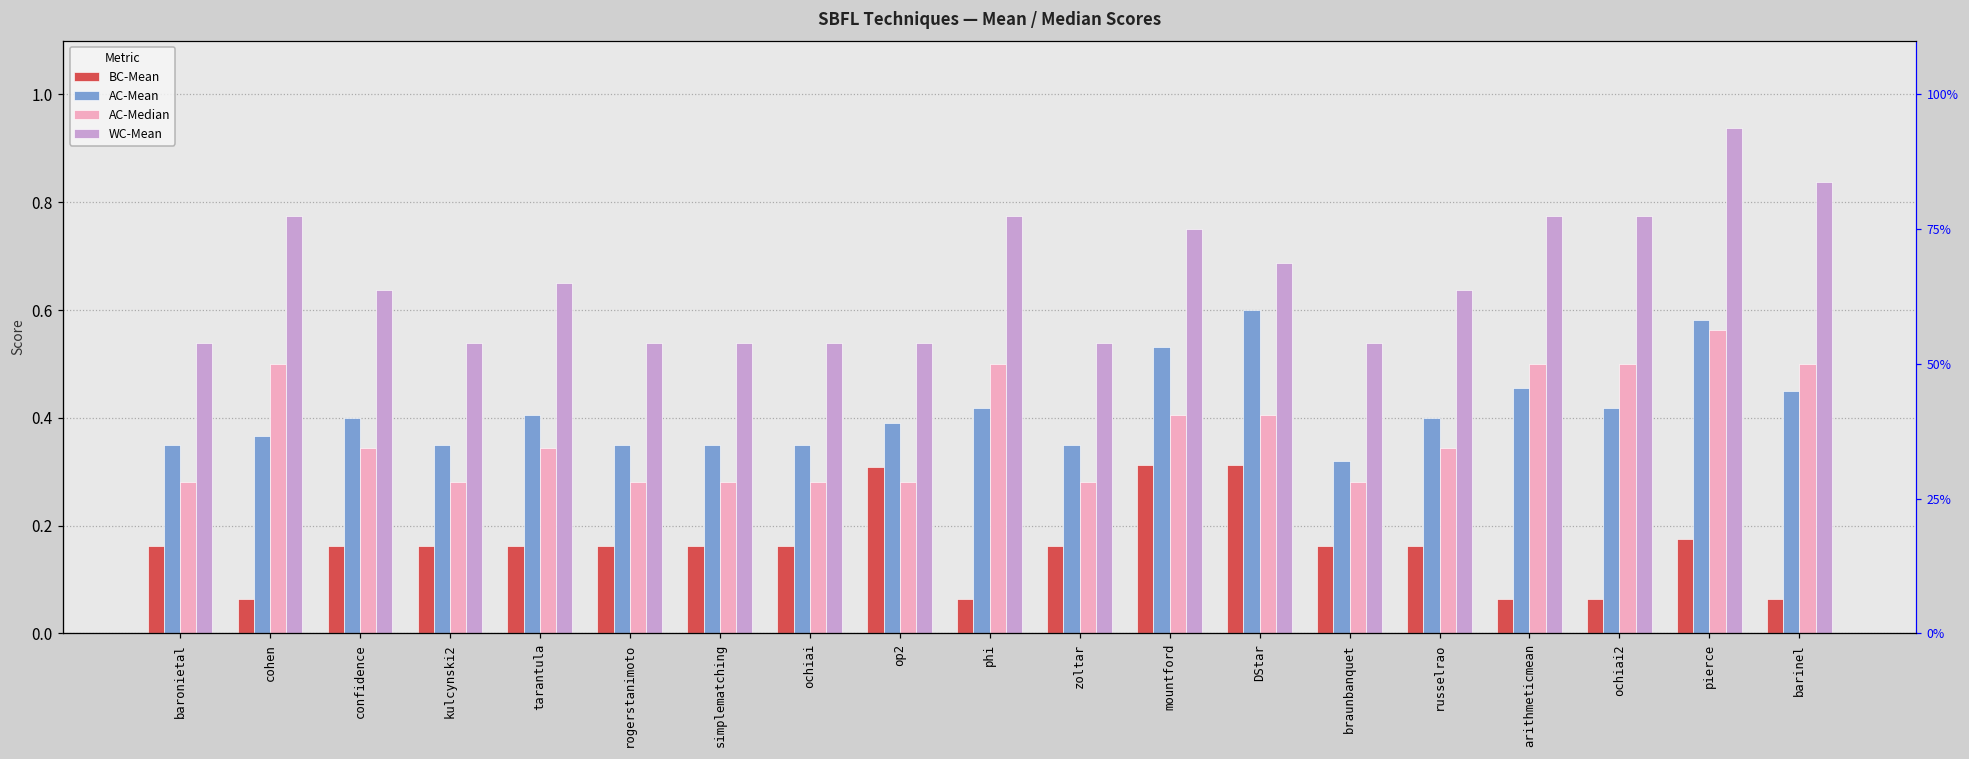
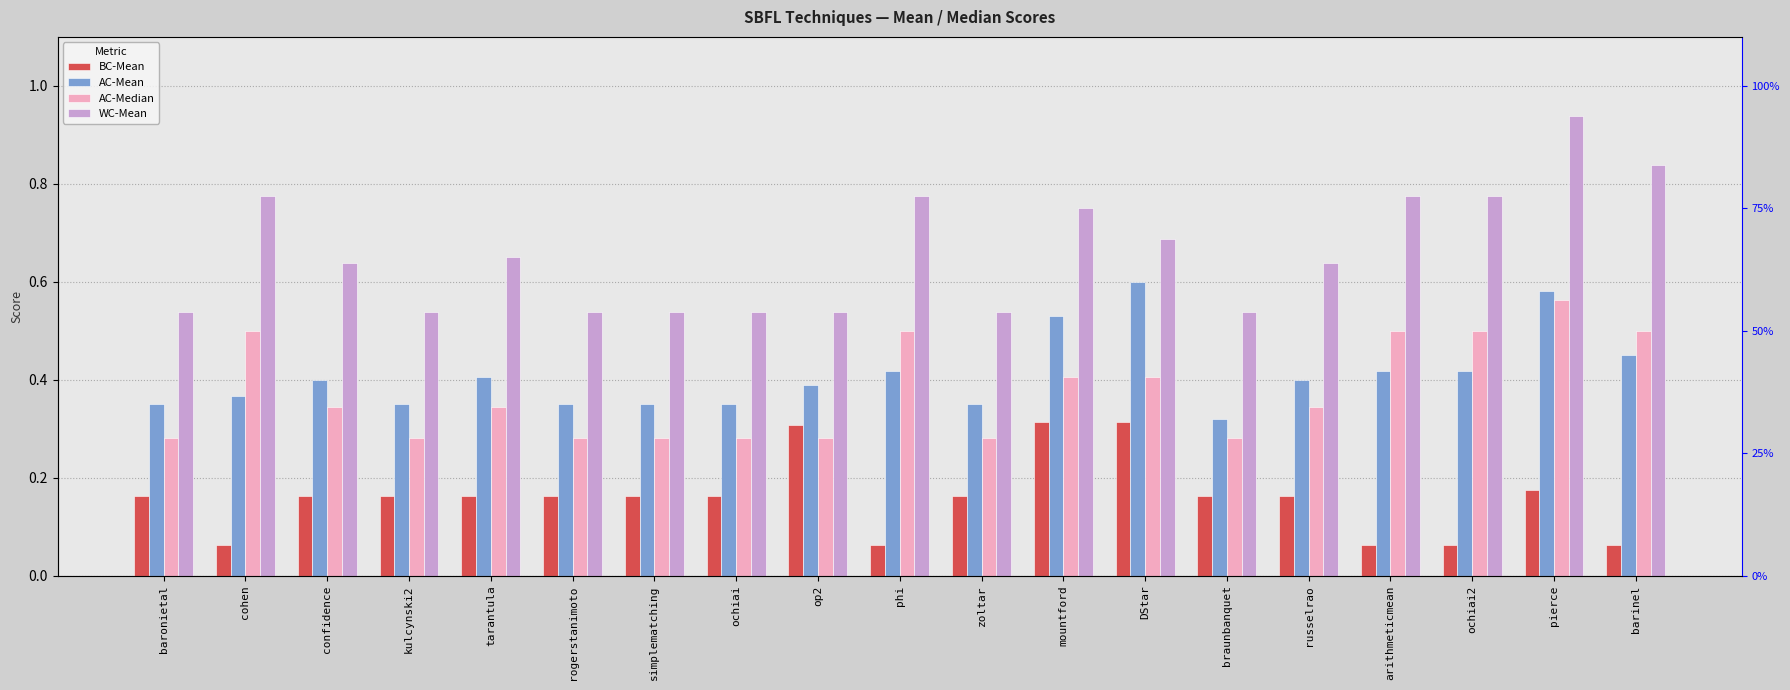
  {
    "BC-Mean": {
      "baronietal": 0.16,
      "cohen": 0.06,
      "confidence": 0.16,
      "kulcynski2": 0.16,
      "tarantula": 0.16,
      "rogerstanimoto": 0.16,
      "simplematching": 0.16,
      "ochiai": 0.16,
      "op2": 0.31,
      "phi": 0.06,
      "zoltar": 0.16,
      "mountford": 0.31,
      "DStar": 0.31,
      "braunbanquet": 0.16,
      "russelrao": 0.16,
      "arithmeticmean": 0.06,
      "ochiai2": 0.06,
      "pierce": 0.18,
      "barinel": 0.06
    },
    "AC-Mean": {
      "baronietal": 0.35,
      "cohen": 0.37,
      "confidence": 0.40,
      "kulcynski2": 0.35,
      "tarantula": 0.41,
      "rogerstanimoto": 0.35,
      "simplematching": 0.35,
      "ochiai": 0.35,
      "op2": 0.39,
      "phi": 0.42,
      "zoltar": 0.35,
      "mountford": 0.53,
      "DStar": 0.60,
      "braunbanquet": 0.32,
      "russelrao": 0.40,
-     "arithmeticmean": 0.46,
+     "arithmeticmean": 0.42,
      "ochiai2": 0.42,
      "pierce": 0.58,
      "barinel": 0.45
    }
  }
